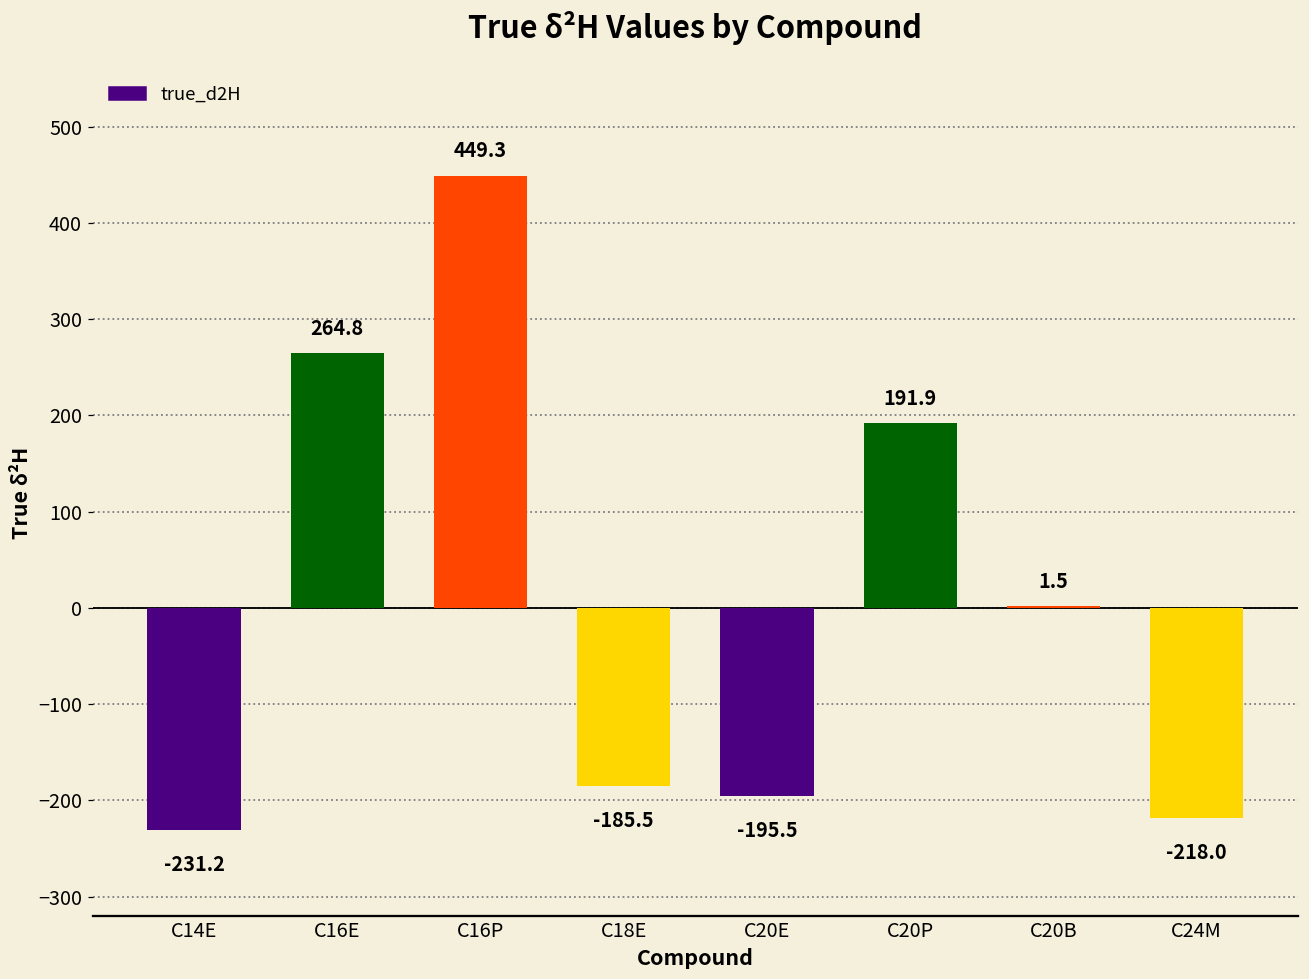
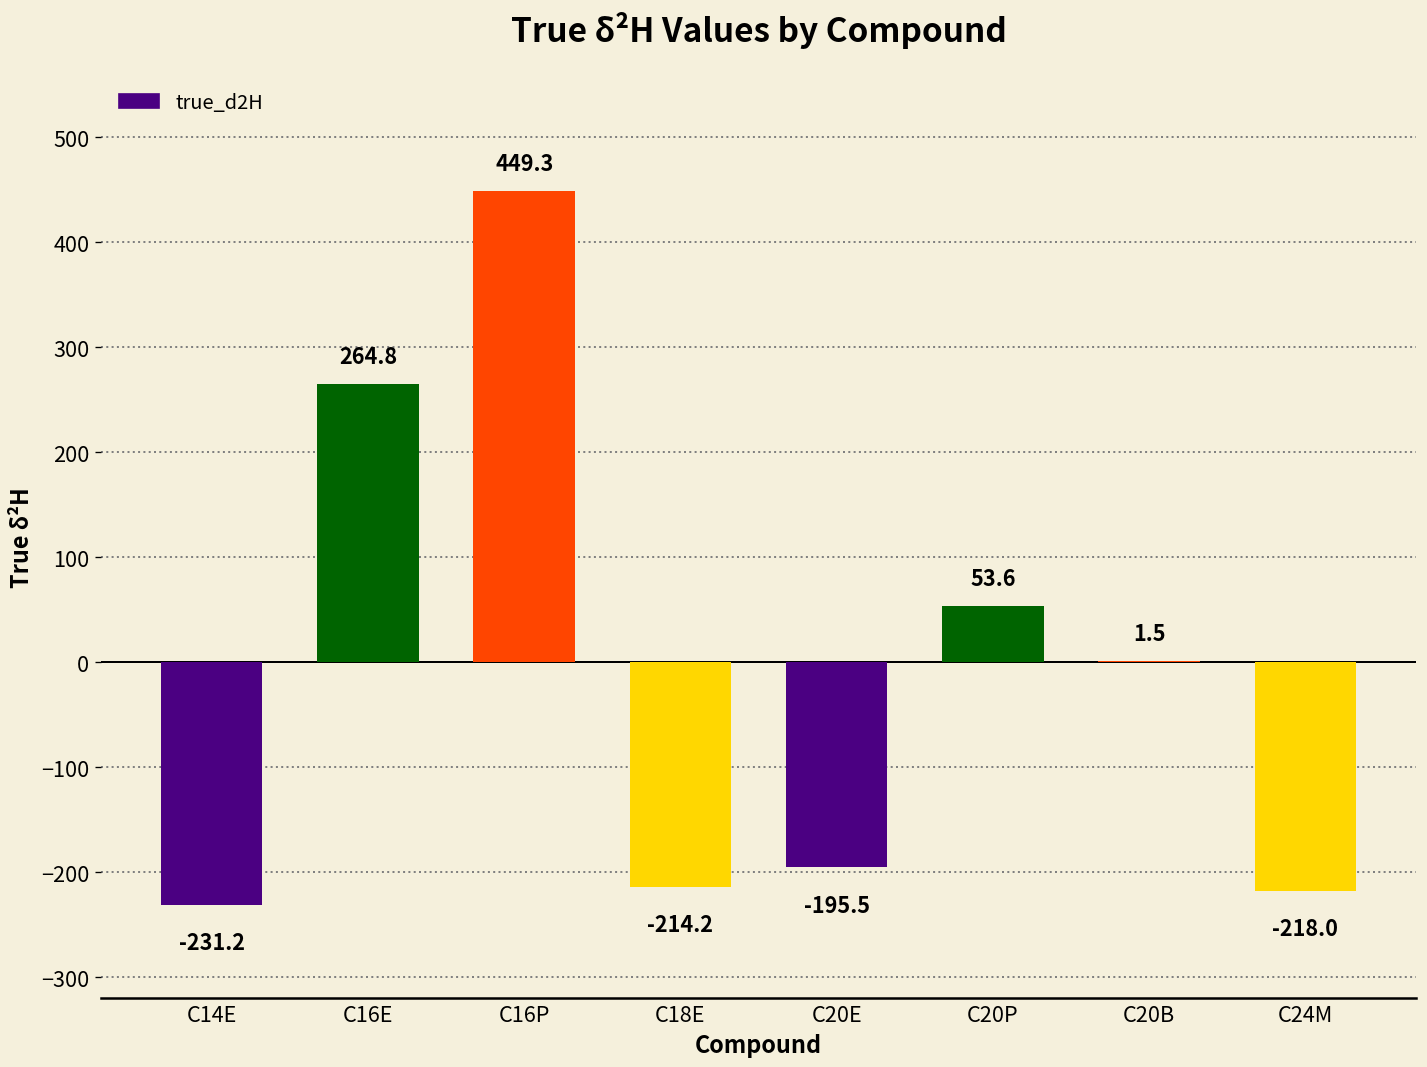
  {
    "C14E": -231.2,
    "C16E": 264.8,
    "C16P": 449.3,
-   "C18E": -185.5,
+   "C18E": -214.2,
    "C20E": -195.5,
-   "C20P": 191.9,
+   "C20P": 53.6,
    "C20B": 1.5,
    "C24M": -218.0
  }
